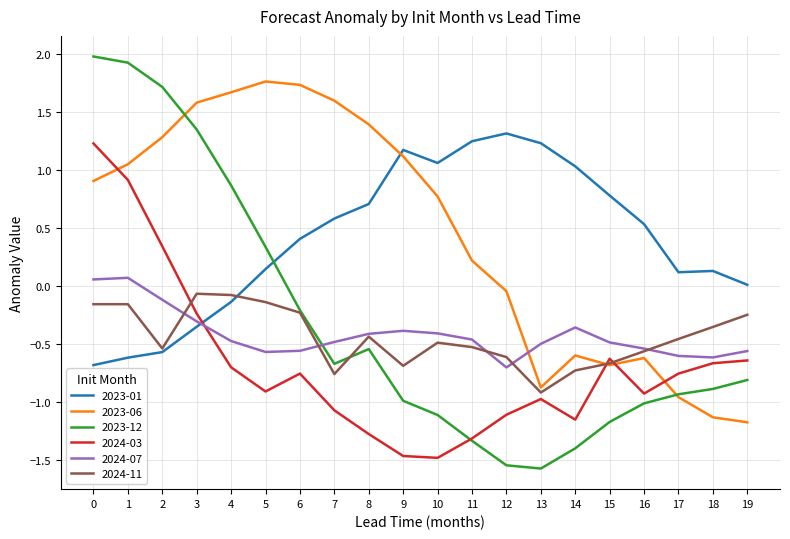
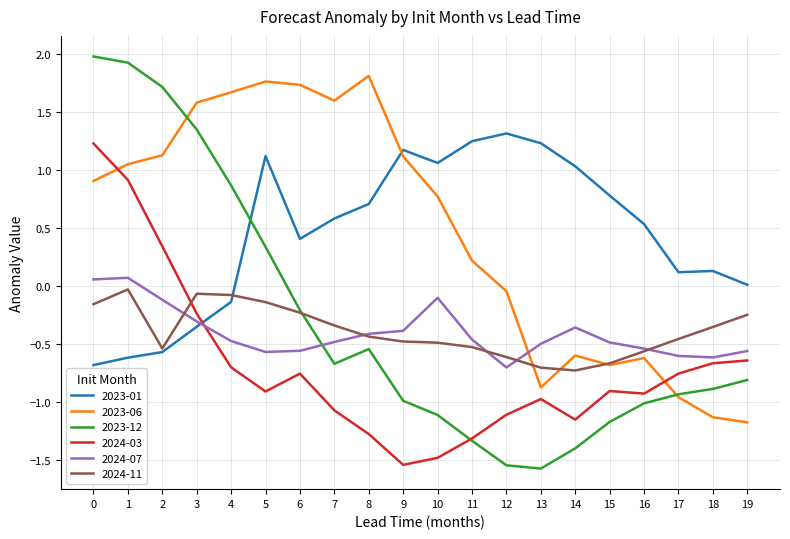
  {
    "2023-01": {
      "0": -0.68,
      "1": -0.62,
      "2": -0.57,
      "3": -0.35,
      "4": -0.14,
-     "5": 0.15,
+     "5": 1.12,
      "6": 0.41,
      "7": 0.58,
      "8": 0.71,
      "9": 1.17,
      "10": 1.06,
      "11": 1.25,
      "12": 1.31,
      "13": 1.23,
      "14": 1.03,
      "15": 0.78,
      "16": 0.53,
      "17": 0.12,
      "18": 0.13,
      "19": 0.01
    },
    "2023-06": {
      "0": 0.90,
      "1": 1.05,
-     "2": 1.28,
+     "2": 1.13,
      "3": 1.58,
      "4": 1.67,
      "5": 1.76,
      "6": 1.73,
      "7": 1.60,
-     "8": 1.39,
+     "8": 1.81,
      "9": 1.12,
      "10": 0.77,
      "11": 0.22,
      "12": -0.04,
      "13": -0.87,
      "14": -0.60,
      "16": -0.62,
      "17": -0.96,
      "18": -1.13,
      "19": -1.17
    },
    "2023-12": {
      "0": 1.98,
      "1": 1.92,
      "2": 1.71,
      "3": 1.35,
      "4": 0.87,
      "5": 0.34,
      "7": -0.67,
      "8": -0.54,
      "9": -0.99,
      "10": -1.11,
      "12": -1.54,
      "13": -1.57,
      "14": -1.40,
      "15": -1.17,
      "16": -1.01,
      "17": -0.93,
      "18": -0.89,
      "19": -0.81
    },
    "2024-03": {
      "0": 1.23,
      "1": 0.91,
      "2": 0.34,
      "3": -0.24,
      "4": -0.70,
      "5": -0.91,
      "6": -0.75,
      "7": -1.07,
      "8": -1.27,
-     "9": -1.46,
+     "9": -1.54,
      "10": -1.48,
      "12": -1.11,
      "13": -0.97,
      "14": -1.15,
-     "15": -0.63,
+     "15": -0.90,
      "16": -0.93,
      "17": -0.75,
      "18": -0.66,
      "19": -0.64
    },
    "2024-07": {
      "0": 0.06,
      "1": 0.07,
      "2": -0.12,
      "3": -0.30,
      "4": -0.47,
      "5": -0.57,
      "6": -0.56,
      "7": -0.48,
      "8": -0.41,
      "9": -0.39,
-     "10": -0.41,
+     "10": -0.10,
      "11": -0.46,
      "12": -0.70,
      "13": -0.50,
      "14": -0.36,
      "15": -0.49,
      "16": -0.54,
      "17": -0.60,
      "18": -0.61,
      "19": -0.56
    },
    "2024-11": {
      "0": -0.16,
-     "1": -0.16,
+     "1": -0.03,
      "2": -0.54,
      "3": -0.07,
      "4": -0.08,
      "5": -0.14,
-     "7": -0.76,
+     "7": -0.34,
      "8": -0.44,
-     "9": -0.69,
+     "9": -0.48,
      "10": -0.49,
      "11": -0.53,
      "12": -0.61,
-     "13": -0.92,
+     "13": -0.70,
      "14": -0.73,
      "16": -0.56,
      "17": -0.46,
      "18": -0.35,
      "19": -0.25
    }
  }
